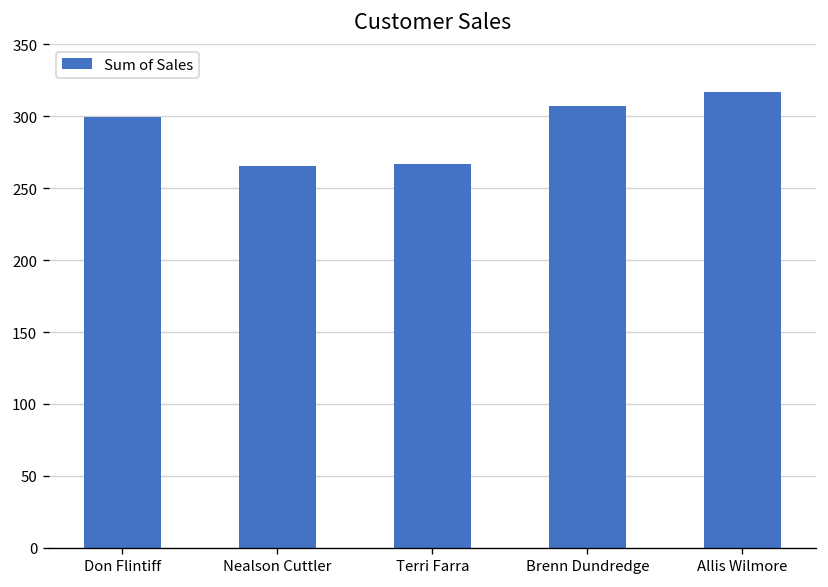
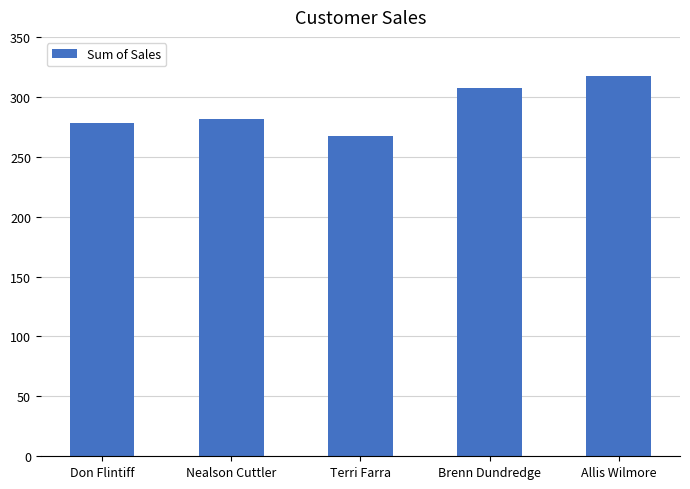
  {
-   "Don Flintiff": 299,
-   "Nealson Cuttler": 265,
+   "Don Flintiff": 278,
+   "Nealson Cuttler": 282,
    "Terri Farra": 267,
    "Brenn Dundredge": 307,
    "Allis Wilmore": 317
  }
